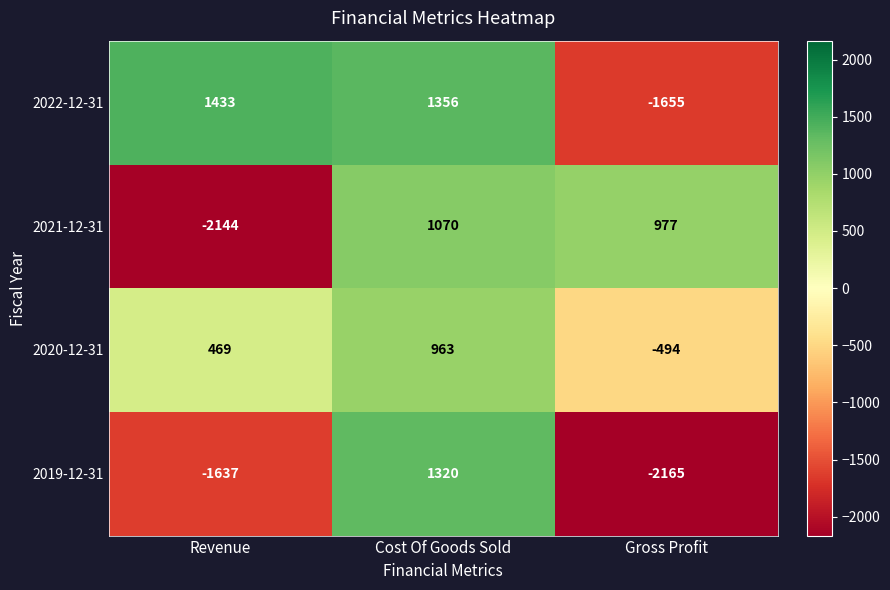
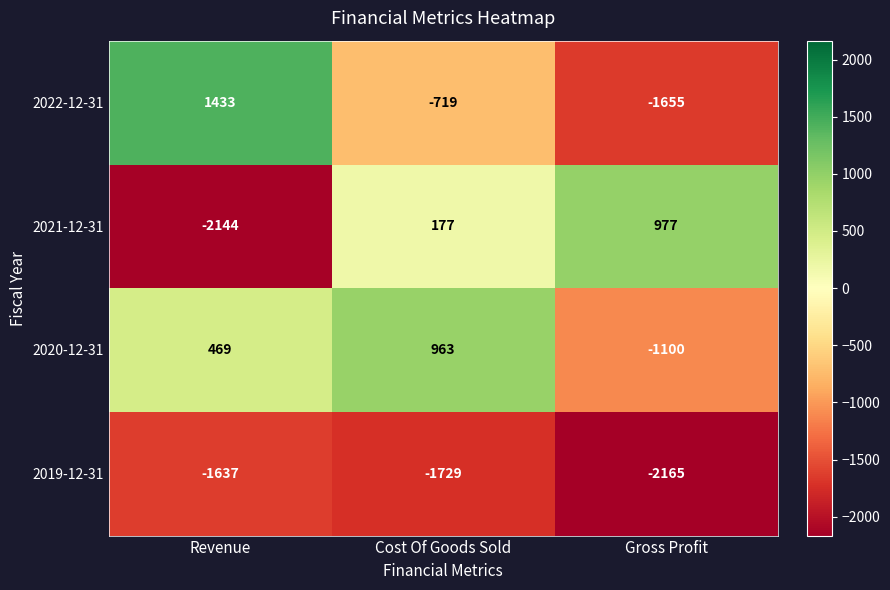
  {
    "2022-12-31": {
      "Revenue": 1433,
-     "Cost Of Goods Sold": 1356,
+     "Cost Of Goods Sold": -719,
      "Gross Profit": -1655
    },
    "2021-12-31": {
      "Revenue": -2144,
-     "Cost Of Goods Sold": 1070,
+     "Cost Of Goods Sold": 177,
      "Gross Profit": 977
    },
    "2020-12-31": {
      "Revenue": 469,
      "Cost Of Goods Sold": 963,
-     "Gross Profit": -494
+     "Gross Profit": -1100
    },
    "2019-12-31": {
      "Revenue": -1637,
-     "Cost Of Goods Sold": 1320,
+     "Cost Of Goods Sold": -1729,
      "Gross Profit": -2165
    }
  }
